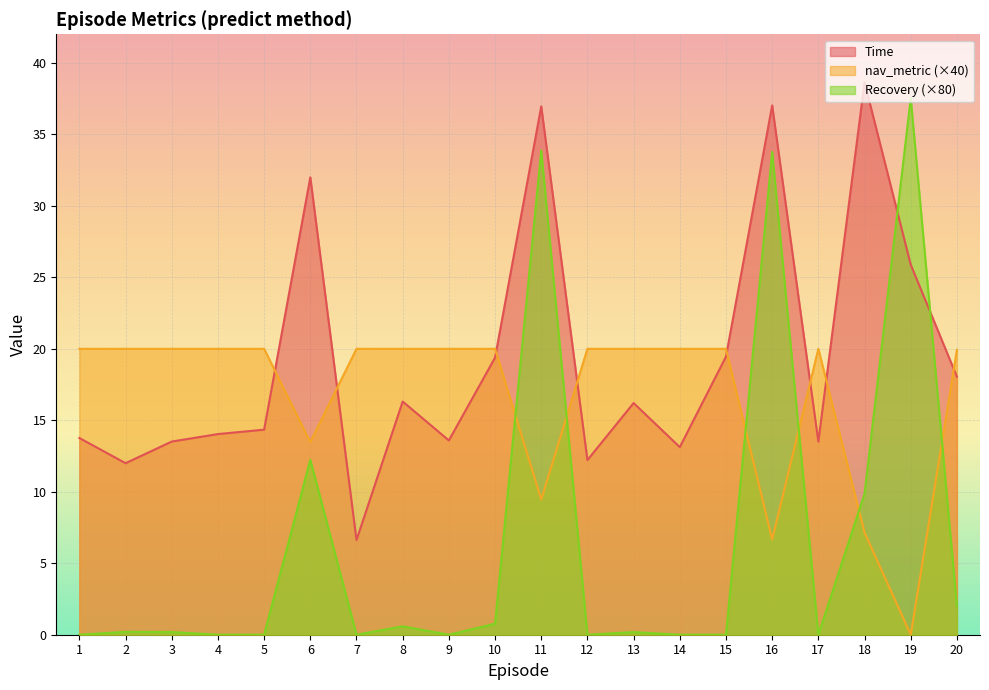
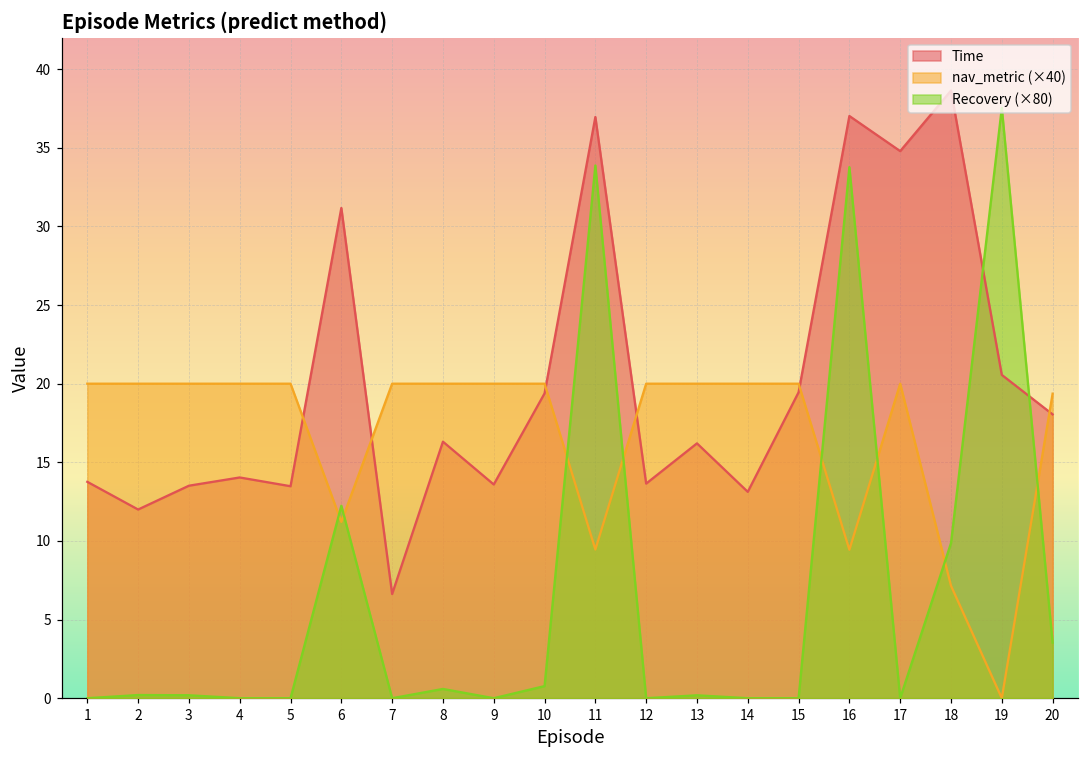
  {
    "Time": {
      "1": 13.8,
      "2": 12.0,
      "3": 13.5,
      "4": 14.0,
-     "5": 14.3,
-     "6": 32.0,
+     "5": 13.5,
+     "6": 31.2,
      "7": 6.6,
      "8": 16.3,
      "9": 13.6,
      "10": 19.4,
      "11": 37.0,
-     "12": 12.2,
+     "12": 13.6,
      "13": 16.2,
      "14": 13.1,
      "15": 19.5,
      "16": 37.0,
-     "17": 13.5,
-     "19": 25.9,
+     "17": 34.8,
+     "19": 20.6,
      "20": 18.0
    },
    "nav_metric (×40)": {
      "1": 20.0,
      "2": 20.0,
      "3": 20.0,
      "4": 20.0,
      "5": 20.0,
-     "6": 13.5,
+     "6": 11.2,
      "7": 20.0,
      "8": 20.0,
      "9": 20.0,
      "10": 20.0,
      "11": 9.5,
      "12": 20.0,
      "13": 20.0,
      "14": 20.0,
      "15": 20.0,
-     "16": 6.7,
+     "16": 9.4,
      "17": 20.0,
      "18": 7.2,
      "19": 0.0,
-     "20": 19.9
+     "20": 19.4
    },
    "Recovery (×80)": {
      "1": 0.0,
      "2": 0.2,
      "3": 0.2,
      "4": 0.0,
      "5": 0.0,
      "6": 12.2,
      "7": 0.0,
      "8": 0.6,
      "9": 0.0,
      "10": 0.8,
      "11": 33.9,
      "12": 0.0,
      "13": 0.2,
      "14": 0.0,
      "15": 0.0,
      "16": 33.8,
      "17": 0.0,
      "18": 9.9,
-     "20": 2.0
+     "20": 3.5
    }
  }
